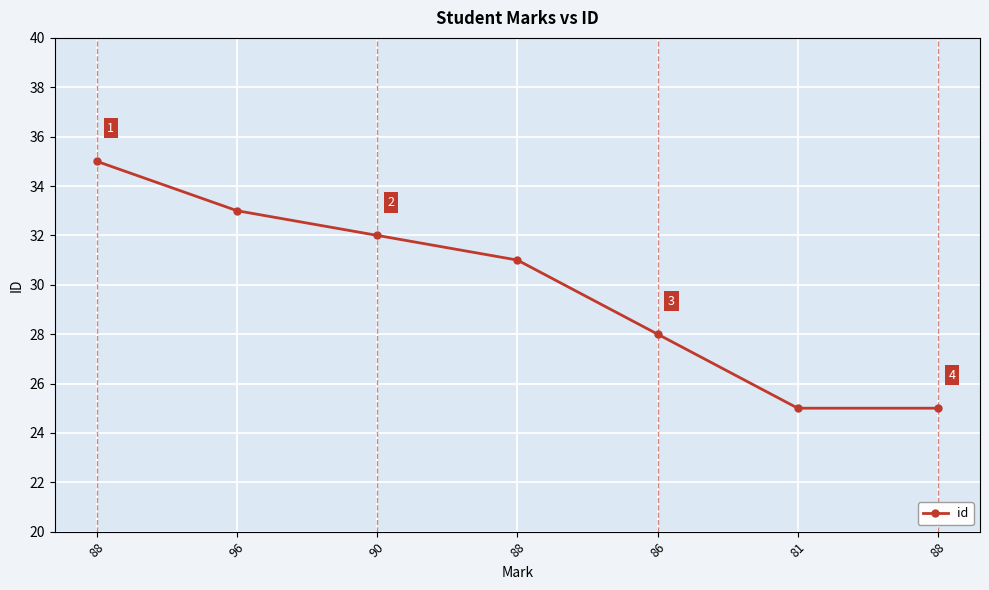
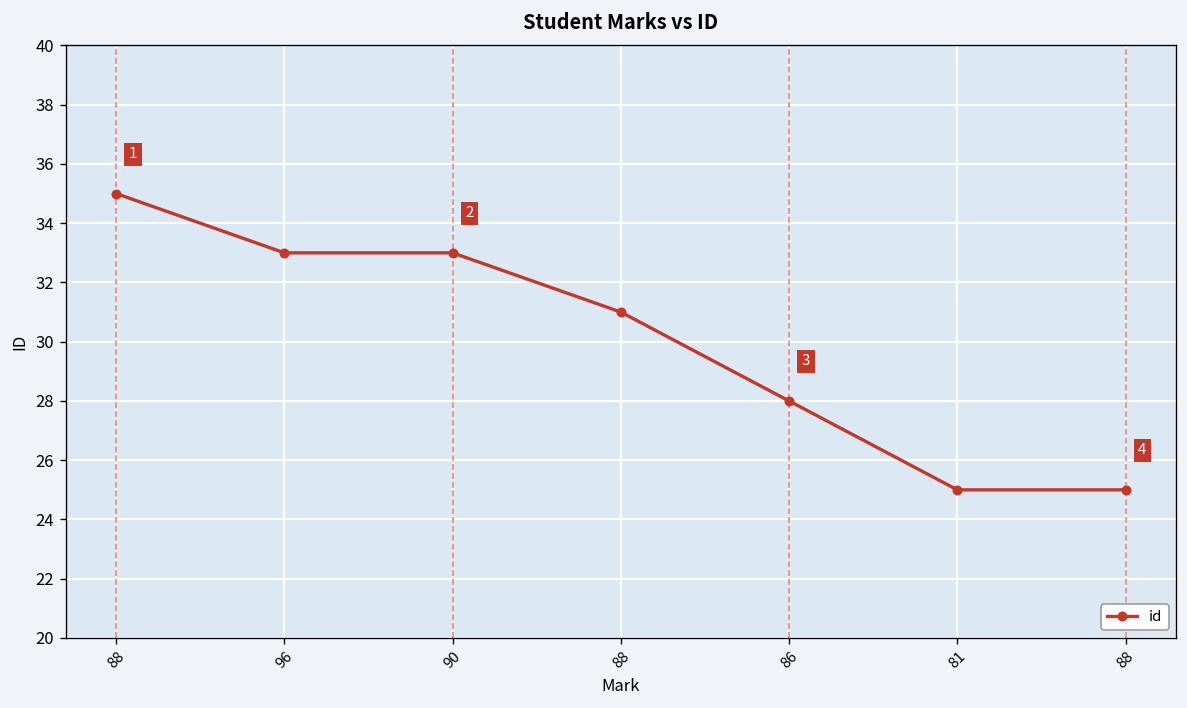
  {
    "96": 33,
-   "90": 32,
+   "90": 33,
    "86": 28,
    "81": 25
  }
